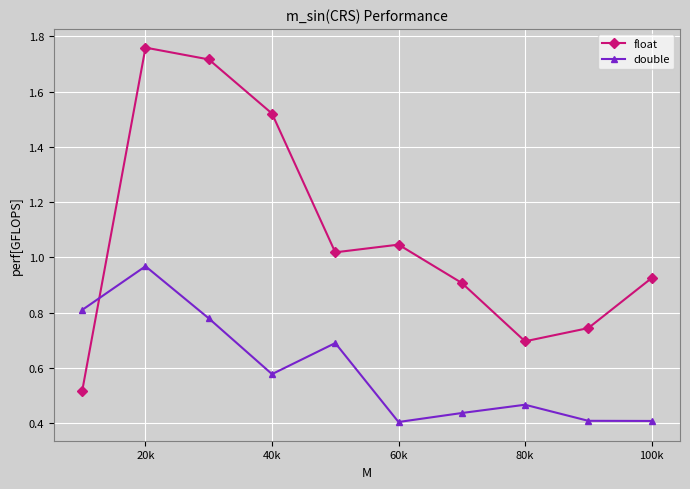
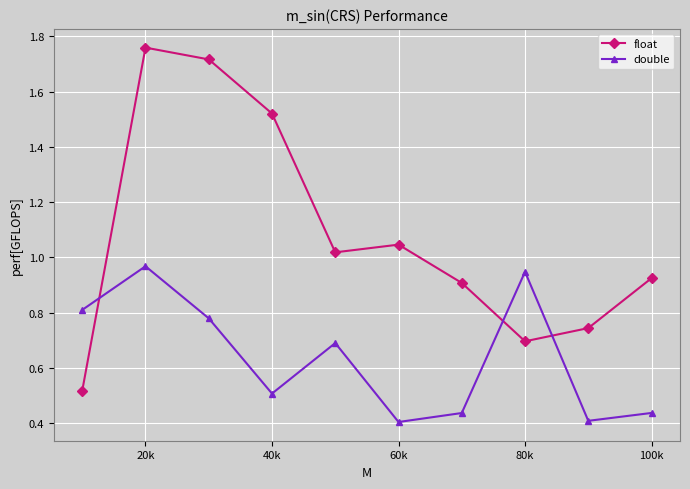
  {
    "float": {
      "20k": 1.76,
      "40k": 1.52,
      "60k": 1.05,
      "80k": 0.70,
      "100k": 0.93
    },
    "double": {
      "20k": 0.97,
-     "40k": 0.58,
+     "40k": 0.51,
      "60k": 0.40,
-     "80k": 0.47,
-     "100k": 0.41
+     "80k": 0.95,
+     "100k": 0.44
    }
  }
